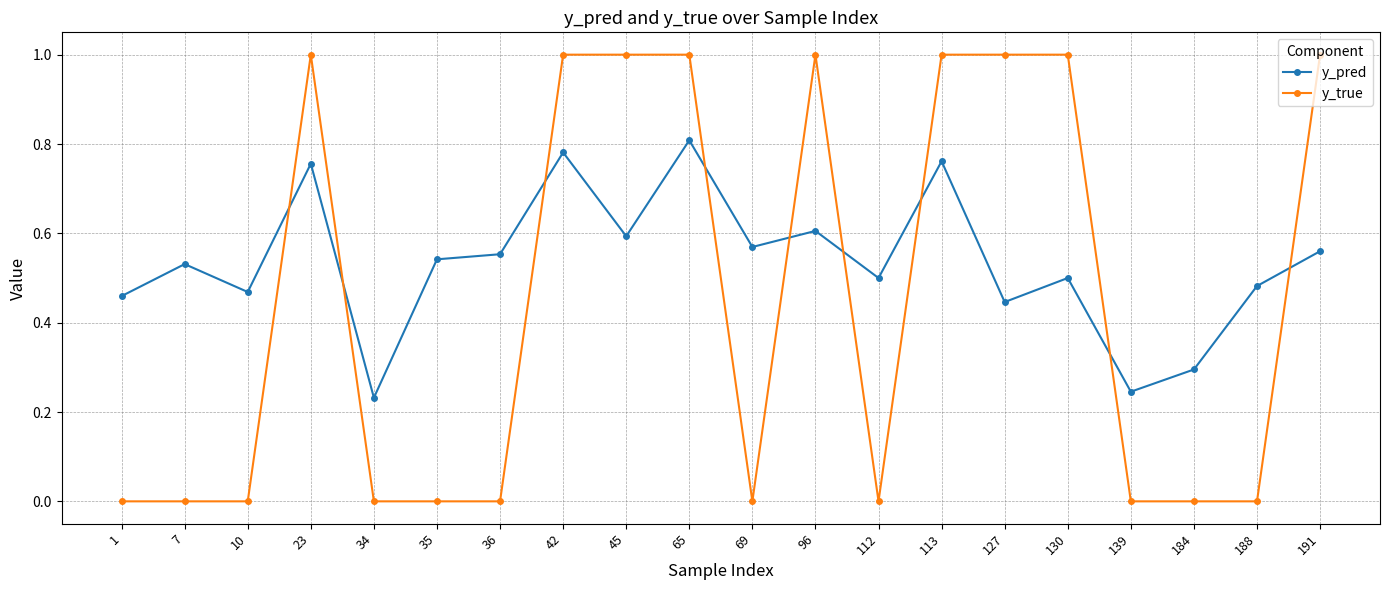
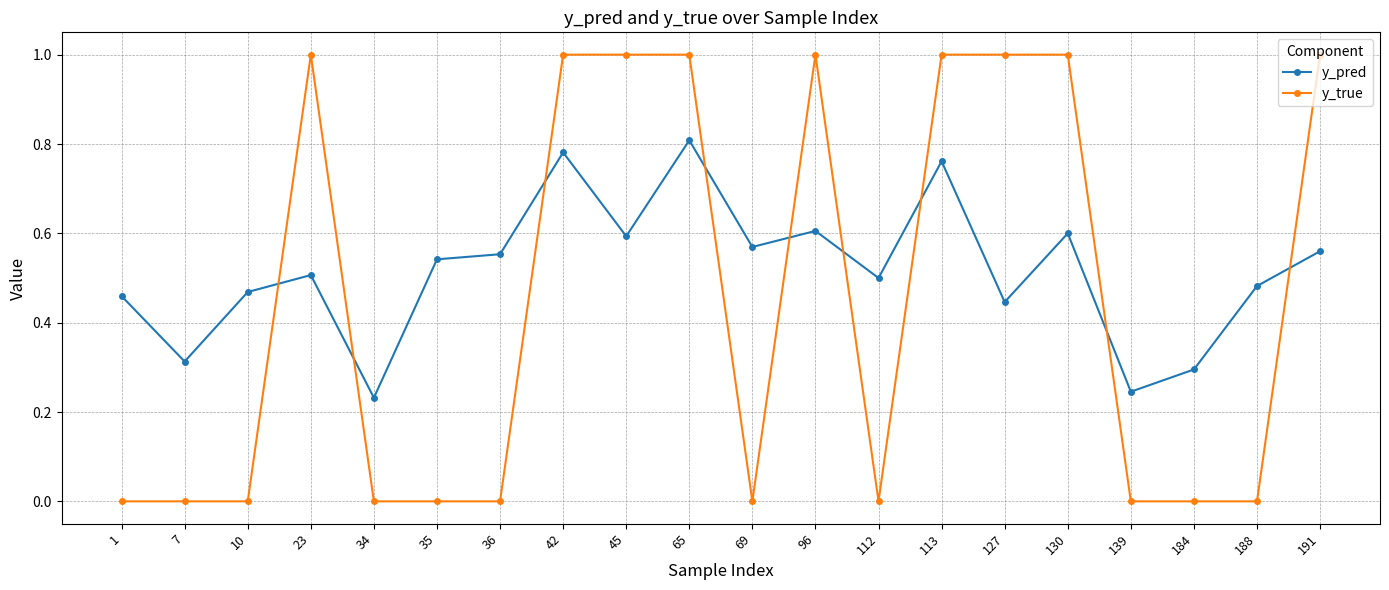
  {
    "y_pred": {
      "1": 0.46,
-     "7": 0.53,
+     "7": 0.31,
      "10": 0.47,
-     "23": 0.76,
+     "23": 0.51,
      "34": 0.23,
      "35": 0.54,
      "36": 0.55,
      "42": 0.78,
      "45": 0.59,
      "65": 0.81,
      "69": 0.57,
      "96": 0.61,
      "112": 0.50,
      "113": 0.76,
      "127": 0.45,
-     "130": 0.5,
+     "130": 0.6,
      "139": 0.25,
      "184": 0.30,
      "188": 0.48,
      "191": 0.56
    },
    "y_true": {
      "1": 0.00,
      "7": 0.00,
      "10": 0.00,
      "23": 1.00,
      "34": 0.00,
      "35": 0.00,
      "36": 0.00,
      "42": 1.00,
      "45": 1.00,
      "65": 1.00,
      "69": 0.00,
      "96": 1.00,
      "112": 0.00,
      "113": 1.00,
      "127": 1.00,
      "130": 1.00,
      "139": 0.00,
      "184": 0.00,
      "188": 0.00
    }
  }
